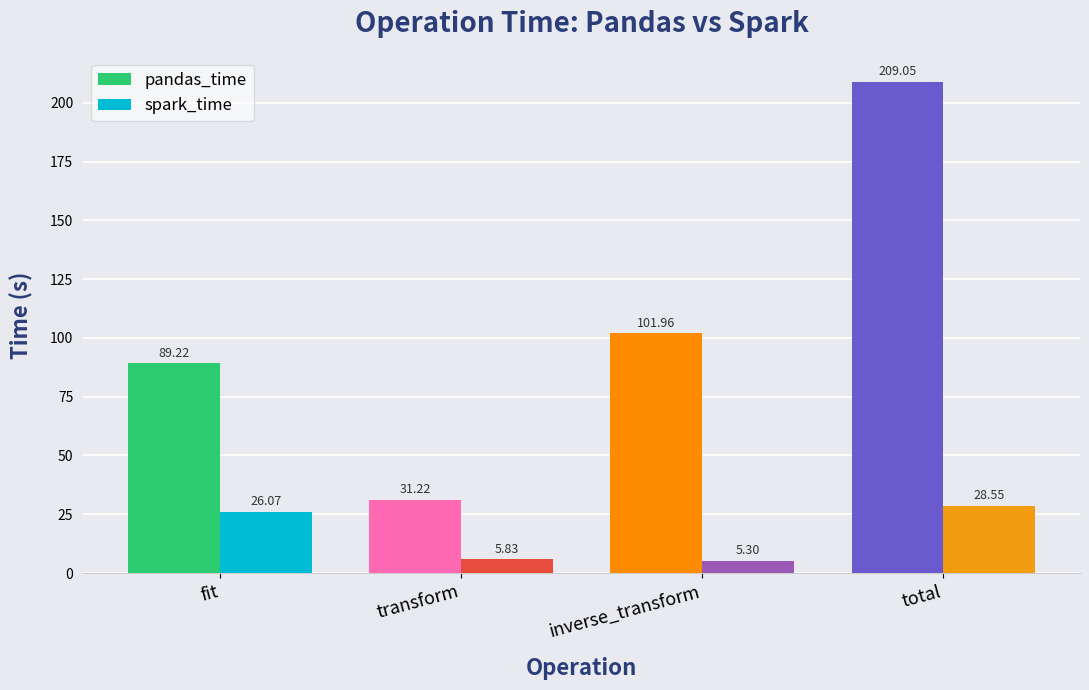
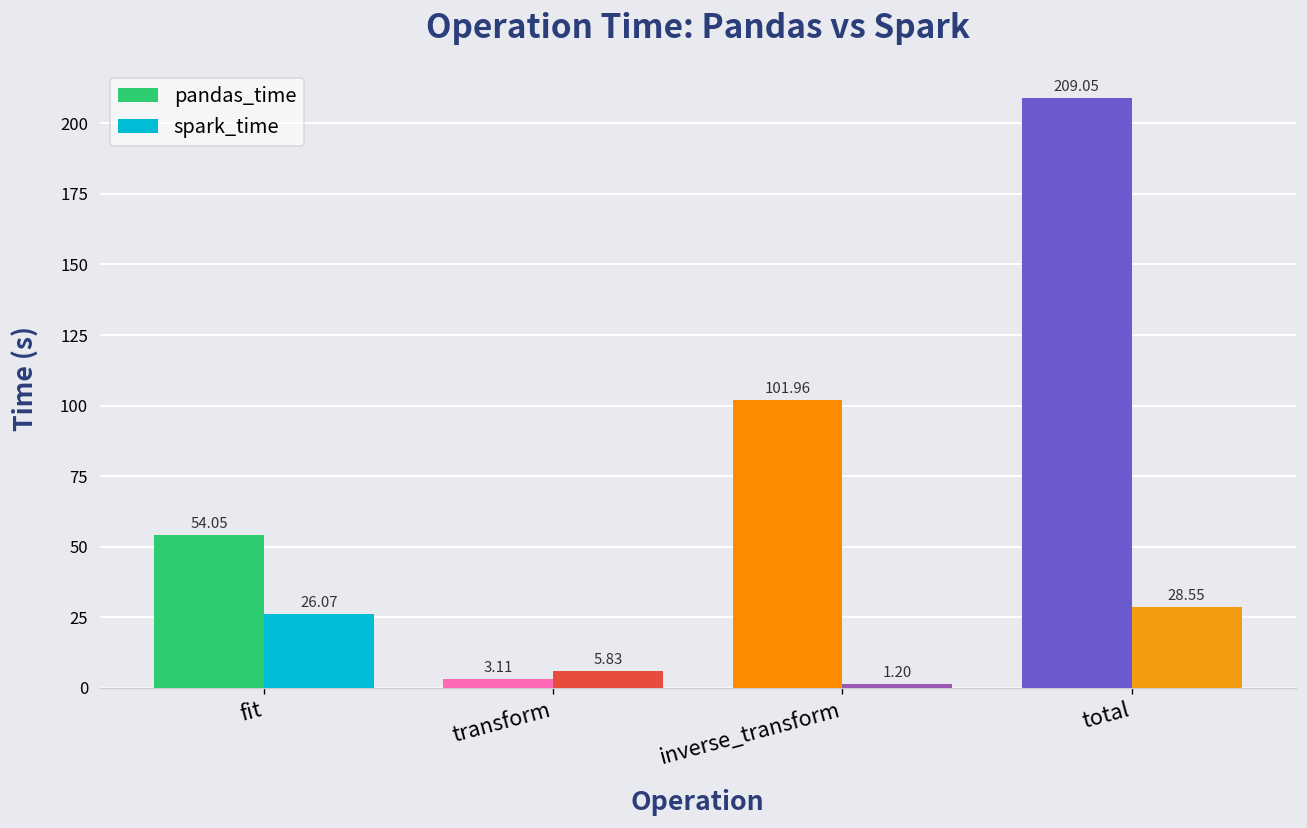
  {
    "pandas_time": {
-     "fit": 89.22,
-     "transform": 31.22,
+     "fit": 54.05,
+     "transform": 3.11,
      "inverse_transform": 101.96,
      "total": 209.05
    },
    "spark_time": {
      "fit": 26.07,
      "transform": 5.83,
-     "inverse_transform": 5.30,
+     "inverse_transform": 1.20,
      "total": 28.55
    }
  }
